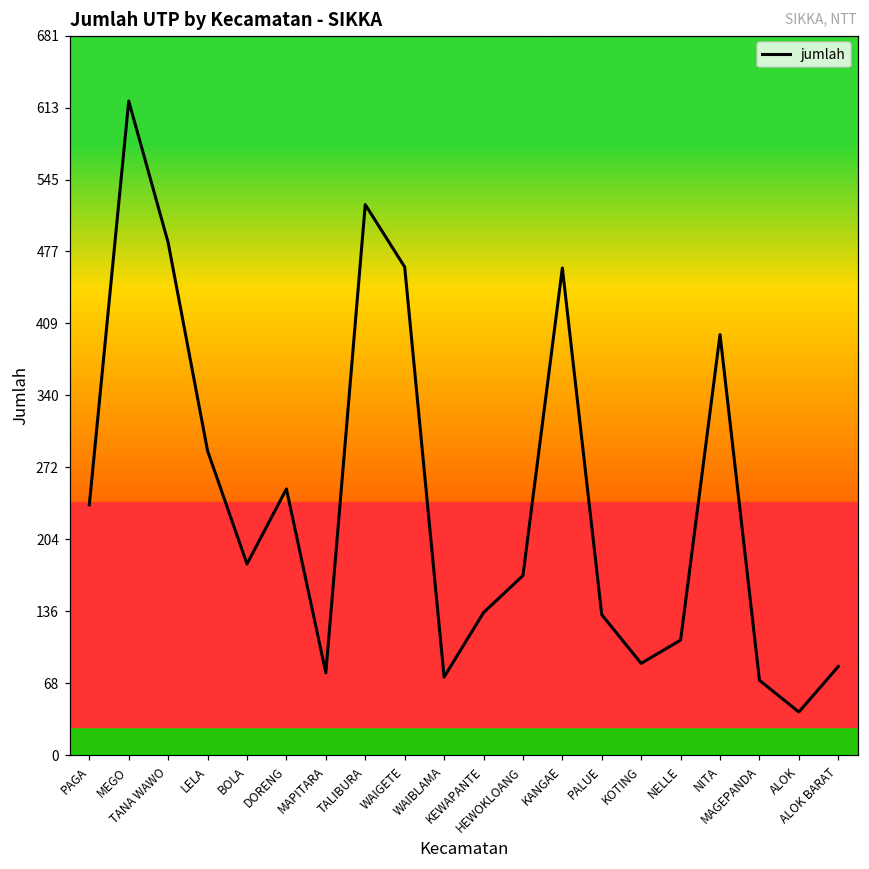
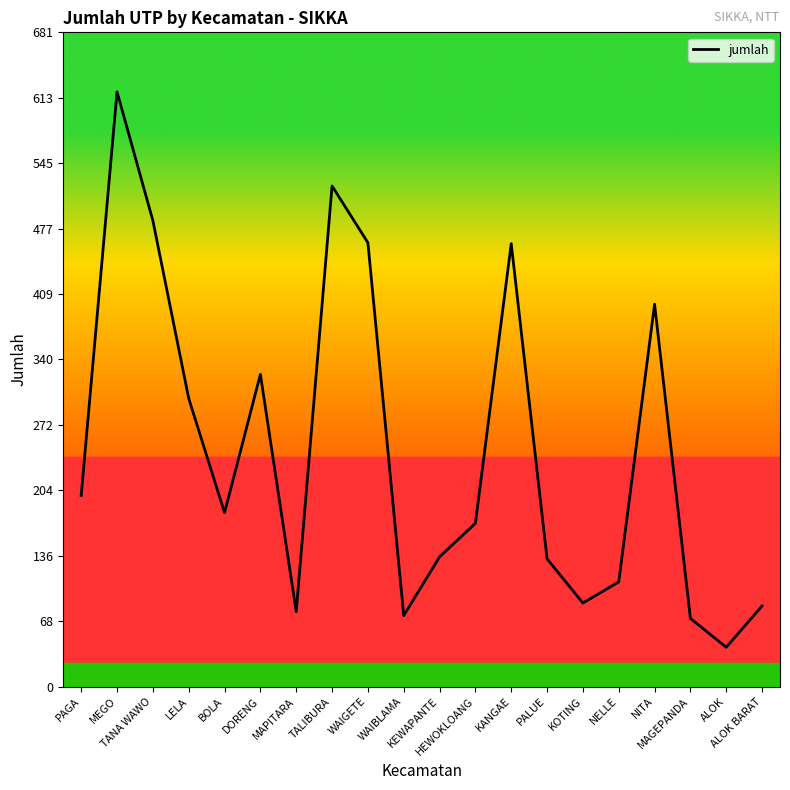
  {
-   "PAGA": 240,
+   "PAGA": 200,
    "MEGO": 620,
    "TANA WAWO": 490,
-   "LELA": 290,
+   "LELA": 300,
    "BOLA": 180,
-   "DORENG": 250,
+   "DORENG": 330,
    "MAPITARA": 80,
    "TALIBURA": 520,
    "WAIGETE": 460,
    "WAIBLAMA": 70,
    "KEWAPANTE": 140,
    "HEWOKLOANG": 170,
    "KANGAE": 460,
    "PALUE": 130,
    "KOTING": 90,
    "NELLE": 110,
    "NITA": 400,
    "MAGEPANDA": 70,
    "ALOK": 40,
    "ALOK BARAT": 80
  }
